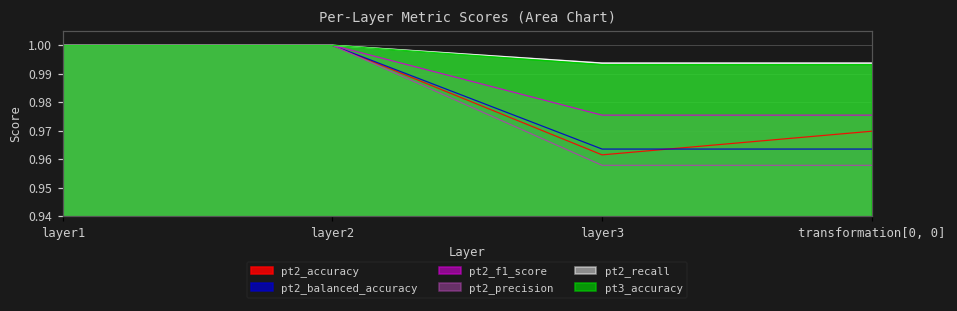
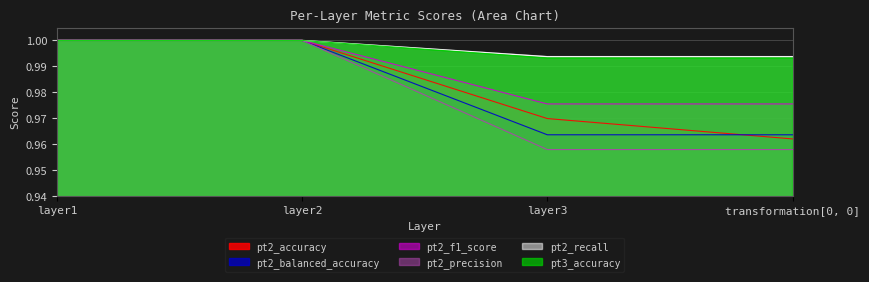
  {
    "pt2_accuracy": {
-     "layer3": 0.962,
-     "transformation[0, 0]": 0.970
+     "layer3": 0.970,
+     "transformation[0, 0]": 0.962
    },
    "pt2_balanced_accuracy": {
      "layer3": 0.964,
      "transformation[0, 0]": 0.964
    },
    "pt2_f1_score": {
      "layer3": 0.975,
      "transformation[0, 0]": 0.975
    },
    "pt2_precision": {
      "layer3": 0.958,
      "transformation[0, 0]": 0.958
    }
  }
